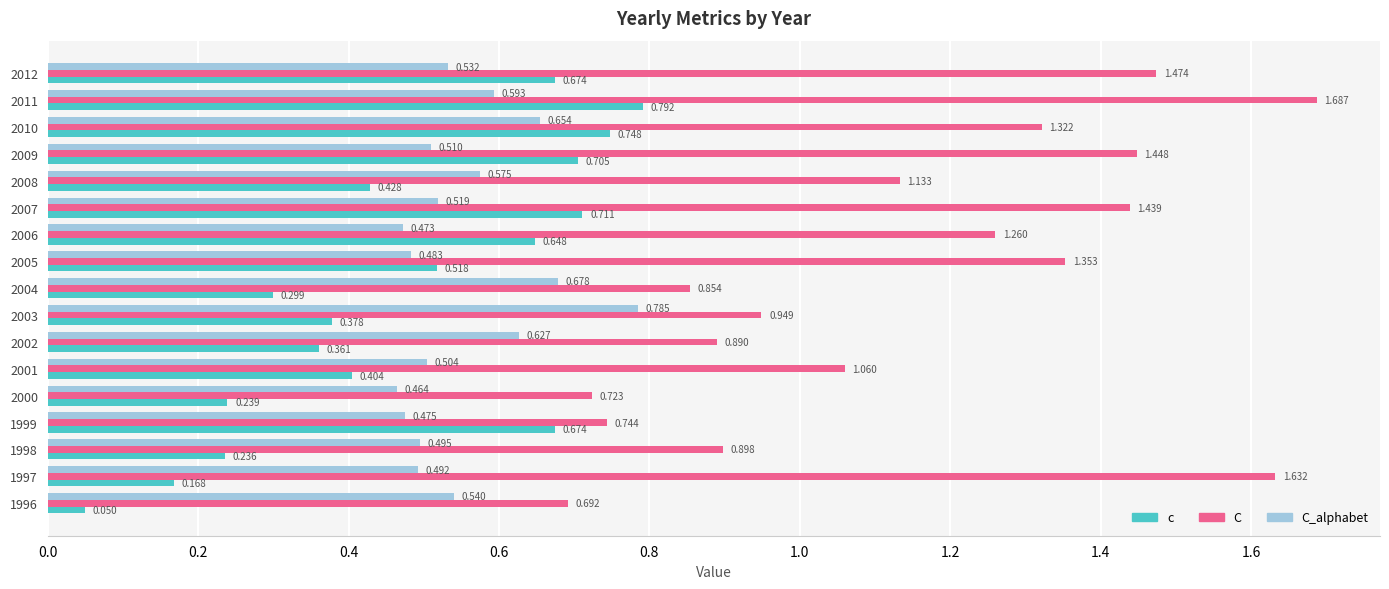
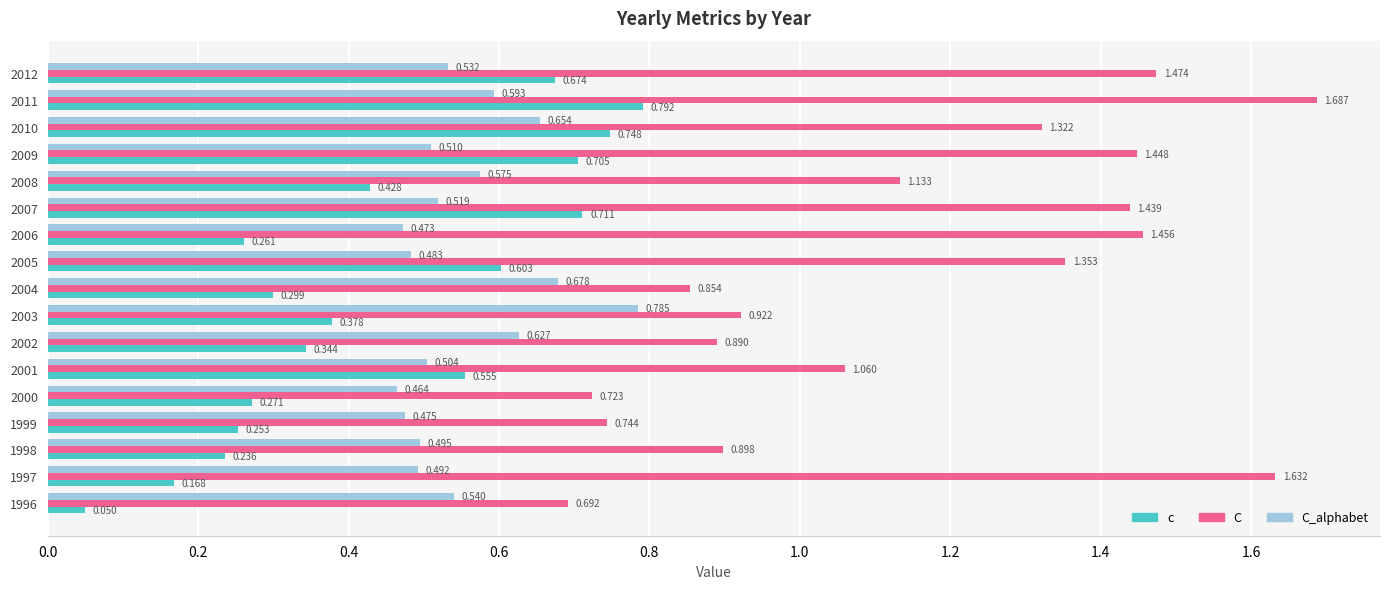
  {
    "c": {
      "2012": 0.674,
      "2011": 0.792,
      "2010": 0.748,
      "2009": 0.705,
      "2008": 0.428,
      "2007": 0.711,
-     "2006": 0.648,
-     "2005": 0.518,
+     "2006": 0.261,
+     "2005": 0.603,
      "2004": 0.299,
      "2003": 0.378,
-     "2002": 0.361,
-     "2001": 0.404,
-     "2000": 0.239,
-     "1999": 0.674,
+     "2002": 0.344,
+     "2001": 0.555,
+     "2000": 0.271,
+     "1999": 0.253,
      "1998": 0.236,
      "1997": 0.168,
      "1996": 0.050
    },
    "C": {
      "2012": 1.474,
      "2011": 1.687,
      "2010": 1.322,
      "2009": 1.448,
      "2008": 1.133,
      "2007": 1.439,
-     "2006": 1.260,
+     "2006": 1.456,
      "2005": 1.353,
      "2004": 0.854,
-     "2003": 0.949,
+     "2003": 0.922,
      "2002": 0.890,
      "2001": 1.060,
      "2000": 0.723,
      "1999": 0.744,
      "1998": 0.898,
      "1997": 1.632,
      "1996": 0.692
    },
    "C_alphabet": {
      "2012": 0.532,
      "2011": 0.593,
      "2010": 0.654,
      "2009": 0.510,
      "2008": 0.575,
      "2007": 0.519,
      "2006": 0.473,
      "2005": 0.483,
      "2004": 0.678,
      "2003": 0.785,
      "2002": 0.627,
      "2001": 0.504,
      "2000": 0.464,
      "1999": 0.475,
      "1998": 0.495,
      "1997": 0.492,
      "1996": 0.540
    }
  }
